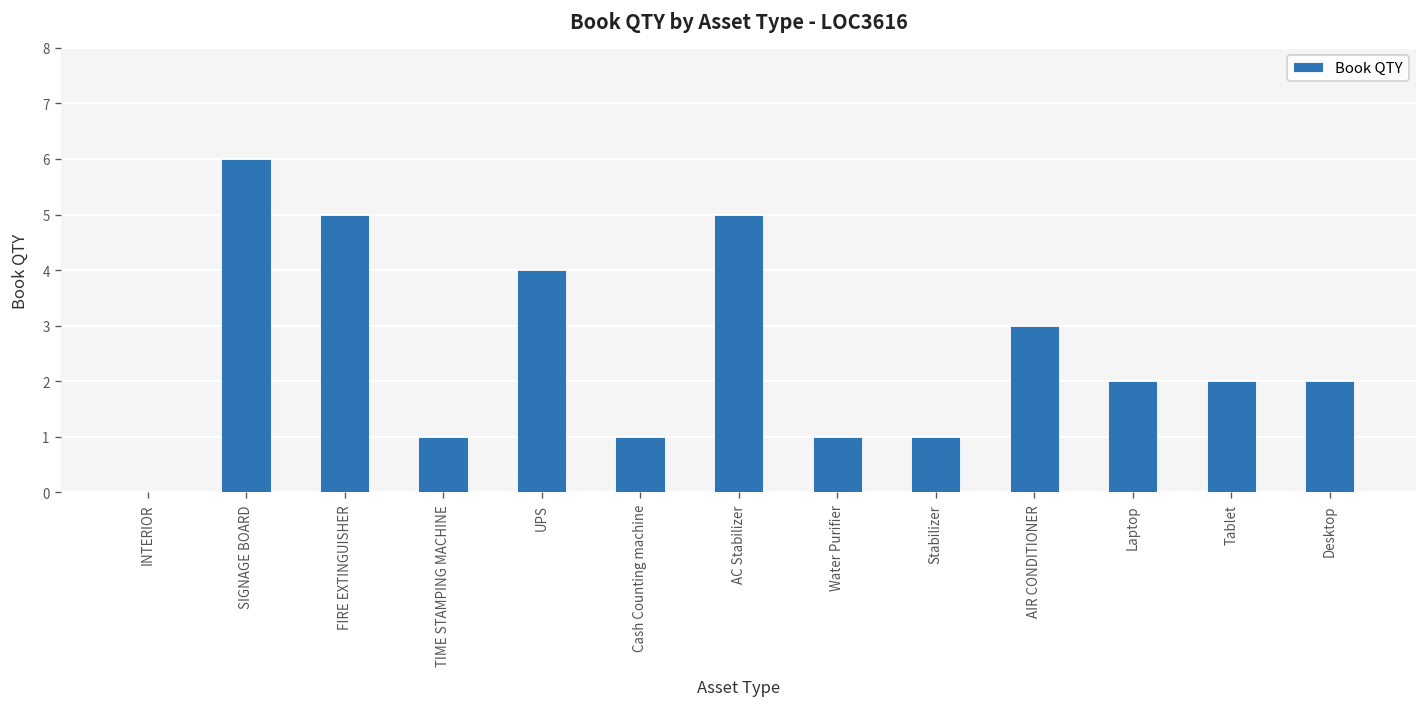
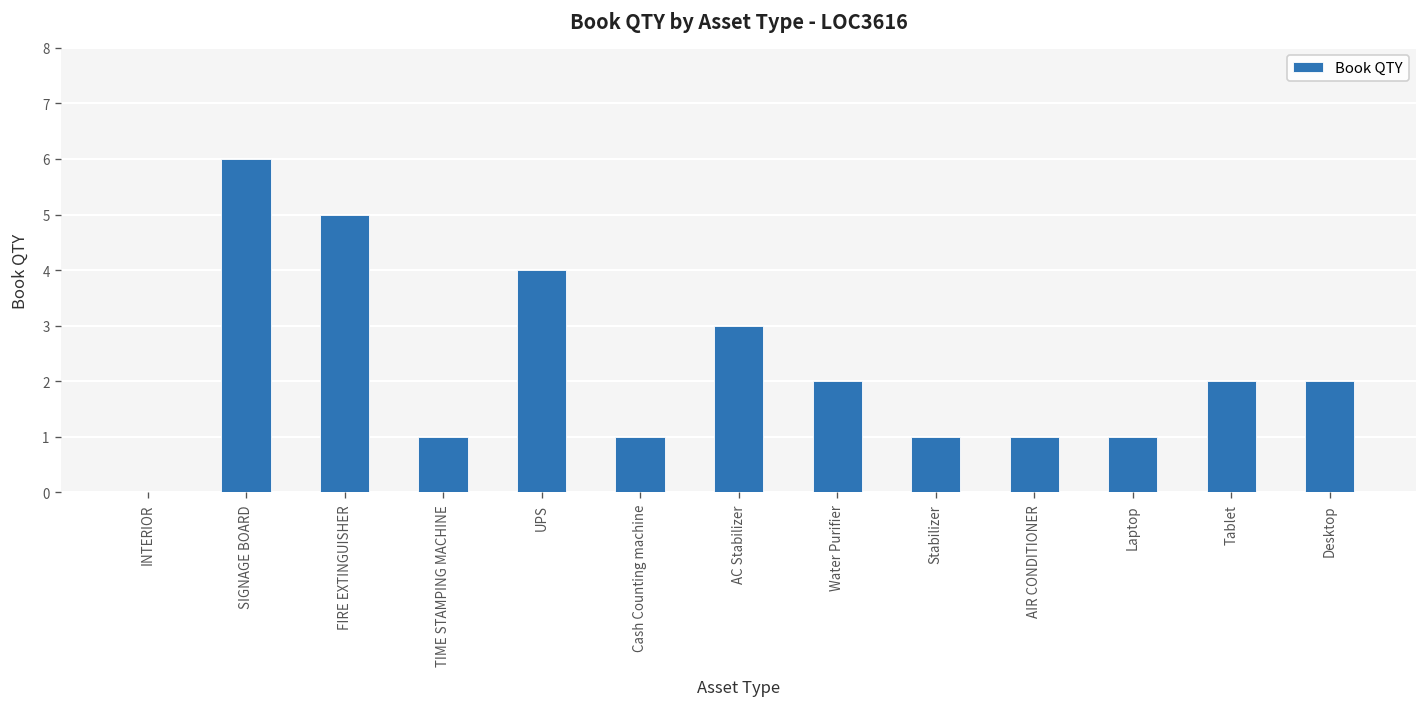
  {
    "INTERIOR": 0,
    "SIGNAGE BOARD": 6,
    "FIRE EXTINGUISHER": 5,
    "TIME STAMPING MACHINE": 1,
    "UPS": 4,
    "Cash Counting machine": 1,
-   "AC Stabilizer": 5,
-   "Water Purifier": 1,
+   "AC Stabilizer": 3,
+   "Water Purifier": 2,
    "Stabilizer": 1,
-   "AIR CONDITIONER": 3,
-   "Laptop": 2,
+   "AIR CONDITIONER": 1,
+   "Laptop": 1,
    "Tablet": 2,
    "Desktop": 2
  }
